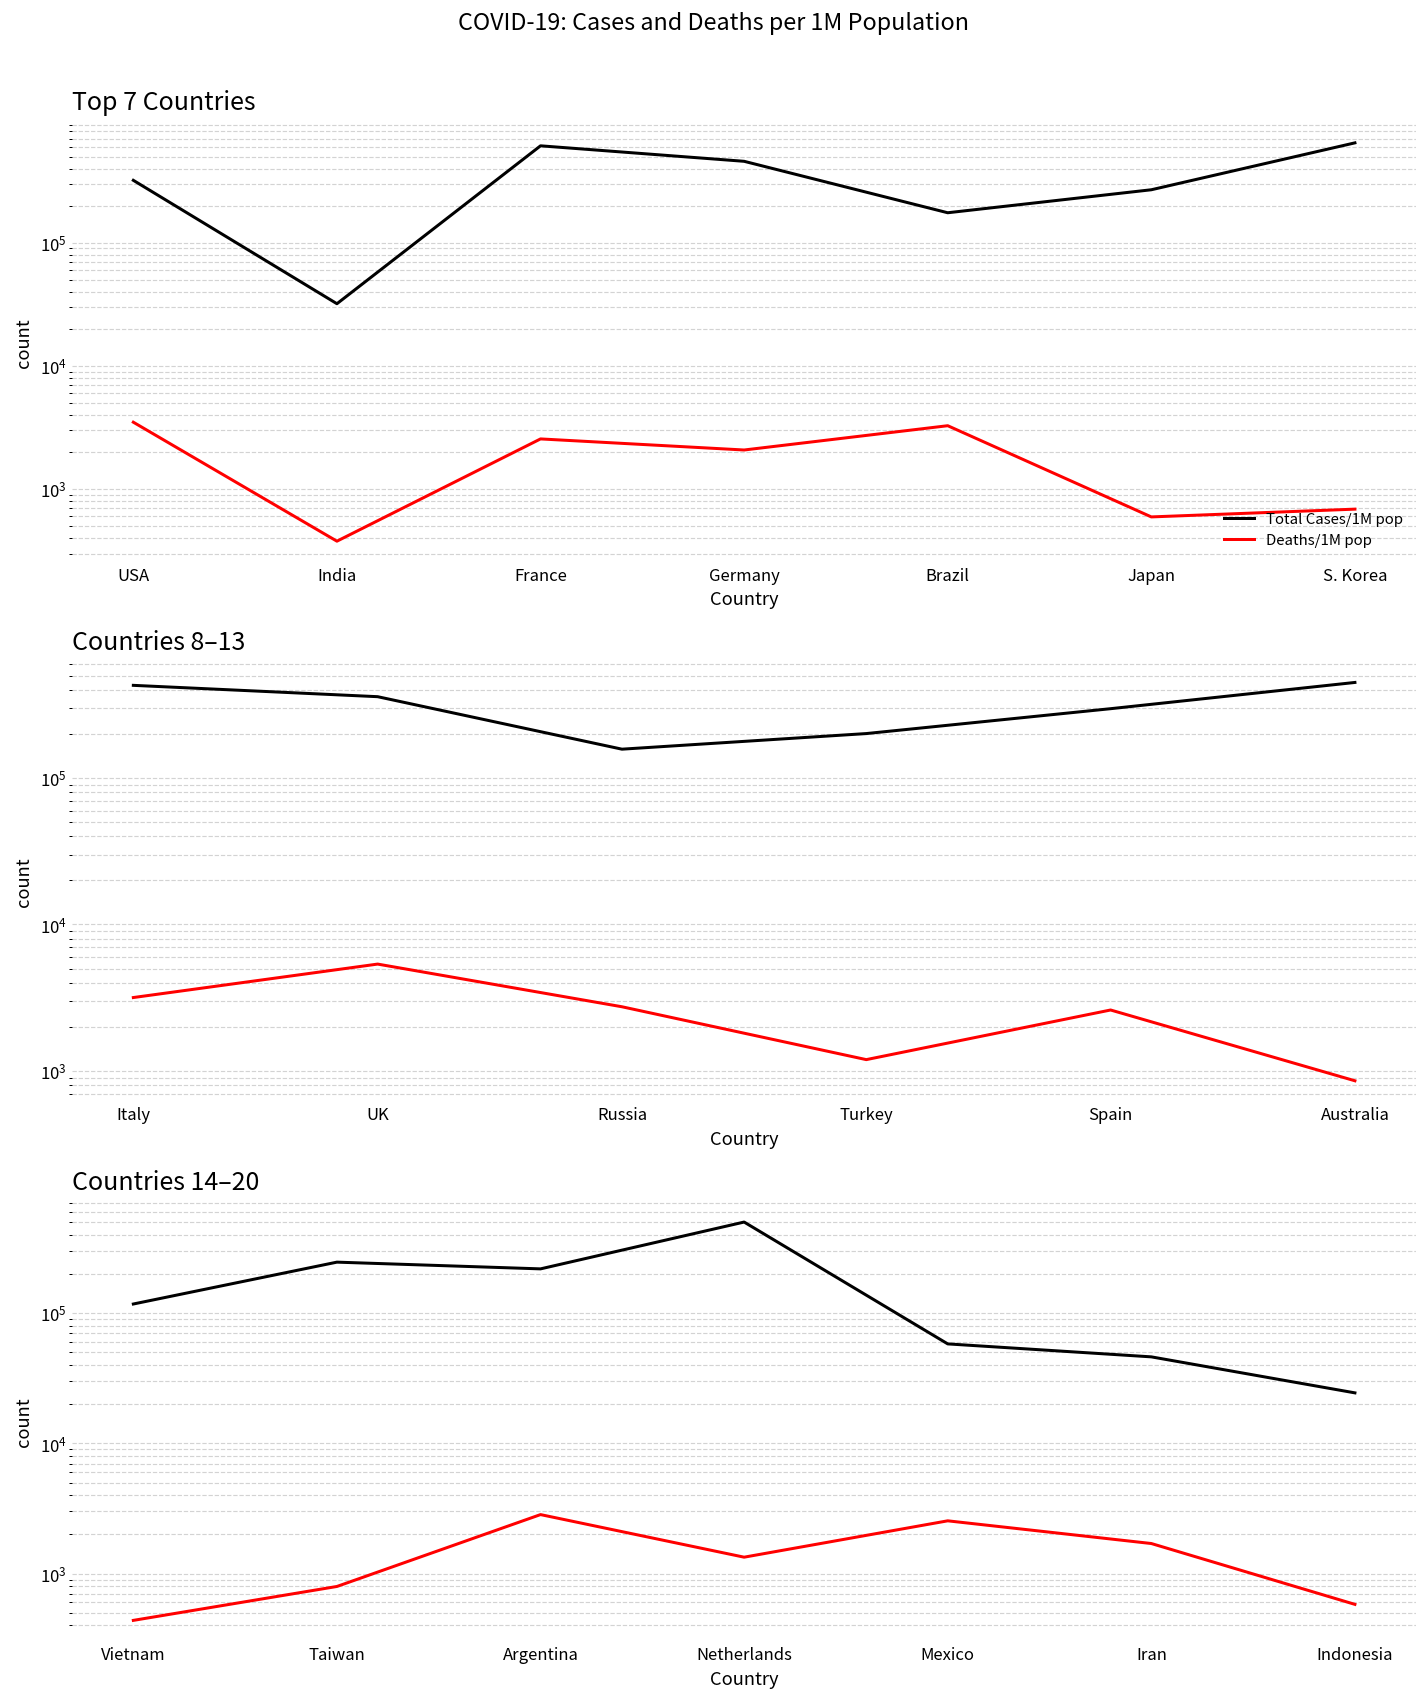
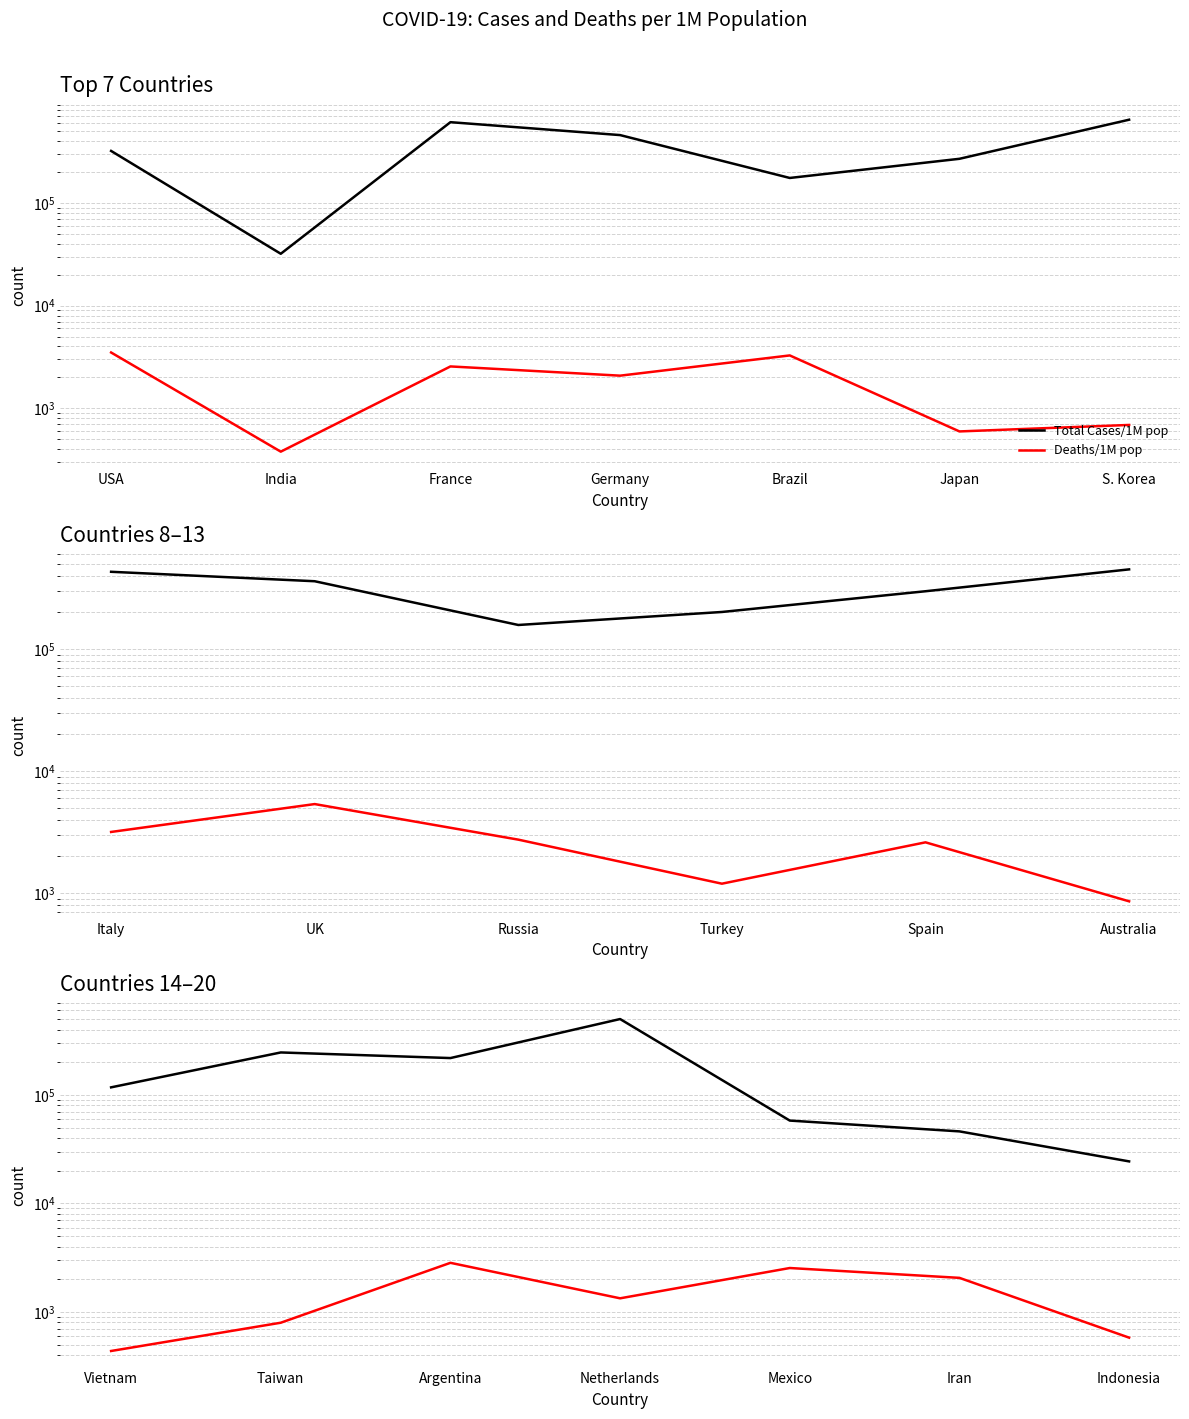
  {
    "Top 7 Countries": {
      "Total Cases/1M pop": {
        "USA": 320000,
        "India": 32000,
        "France": 600000,
        "Germany": 500000,
        "Brazil": 180000,
        "Japan": 270000,
        "S. Korea": 600000
      },
      "Deaths/1M pop": {
        "USA": 3500,
        "India": 380,
        "France": 2600,
        "Germany": 2100,
        "Brazil": 3300,
        "Japan": 600,
        "S. Korea": 700
      }
    },
    "Countries 8–13": {
      "Total Cases/1M pop": {
        "Italy": 430000,
        "UK": 360000,
        "Russia": 160000,
        "Turkey": 200000,
        "Spain": 300000,
        "Australia": 450000
      },
      "Deaths/1M pop": {
        "Italy": 3200,
        "UK": 5000,
        "Russia": 2700,
        "Turkey": 1200,
        "Spain": 2600,
        "Australia": 900
      }
    },
    "Countries 14–20": {
      "Total Cases/1M pop": {
        "Vietnam": 120000,
        "Taiwan": 250000,
        "Argentina": 220000,
        "Netherlands": 500000,
        "Mexico": 60000,
        "Iran": 46000,
        "Indonesia": 24000
      },
      "Deaths/1M pop": {
        "Vietnam": 440,
        "Taiwan": 800,
        "Argentina": 2800,
        "Netherlands": 1300,
        "Mexico": 2500,
-       "Iran": 1700,
+       "Iran": 2100,
        "Indonesia": 600
      }
    }
  }
